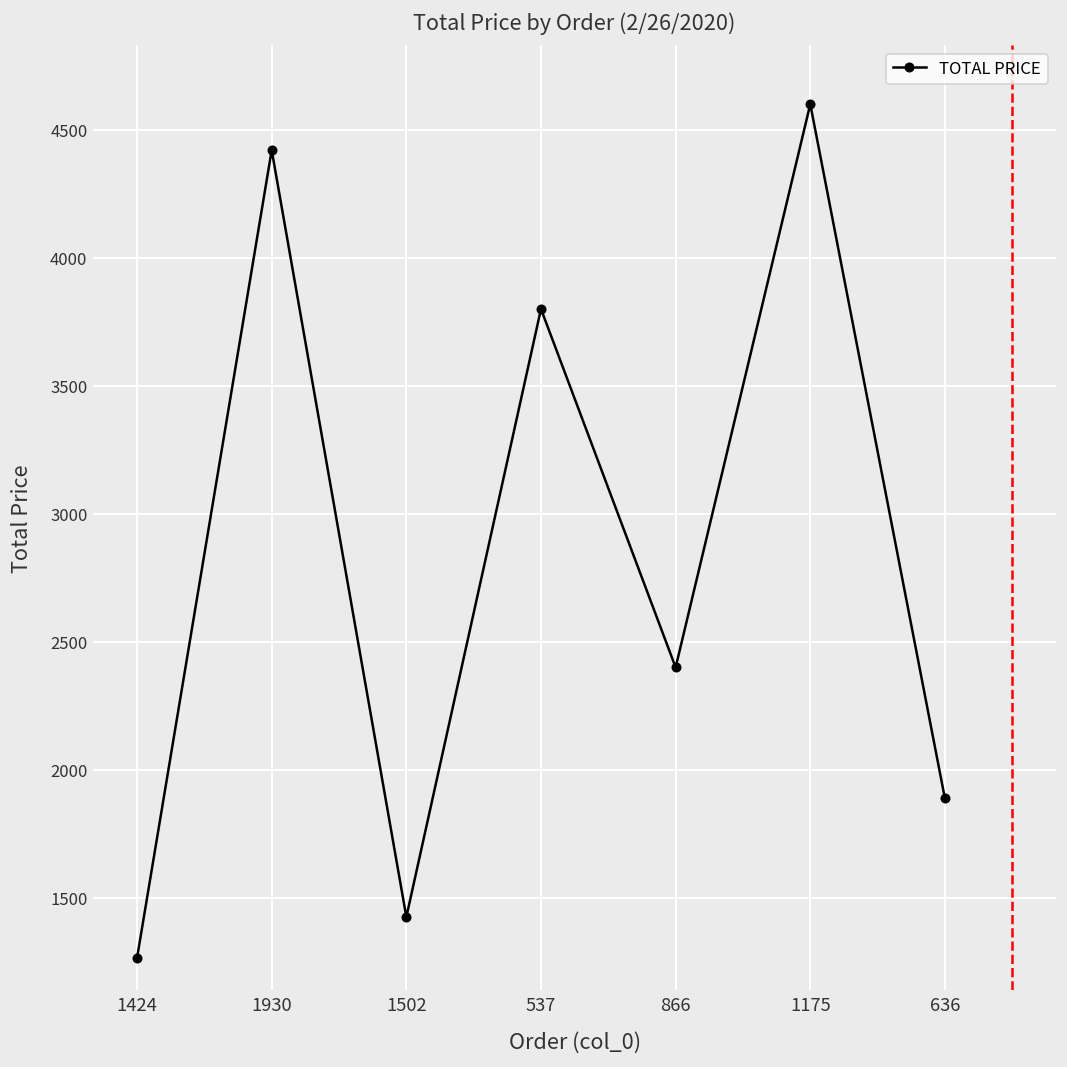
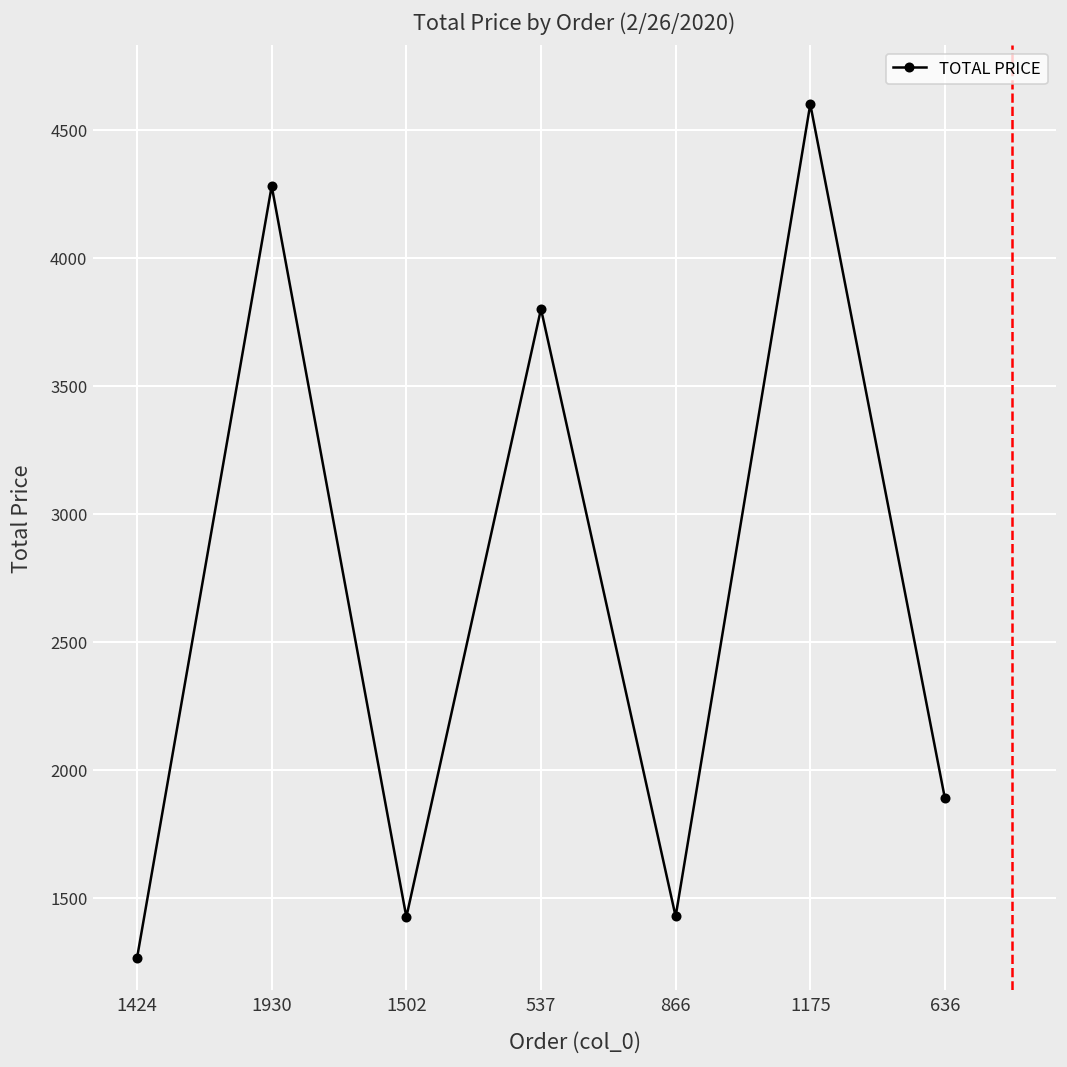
  {
    "1424": 1270,
-   "1930": 4420,
+   "1930": 4280,
    "1502": 1430,
    "537": 3800,
-   "866": 2400,
+   "866": 1430,
    "1175": 4600,
    "636": 1890
  }
